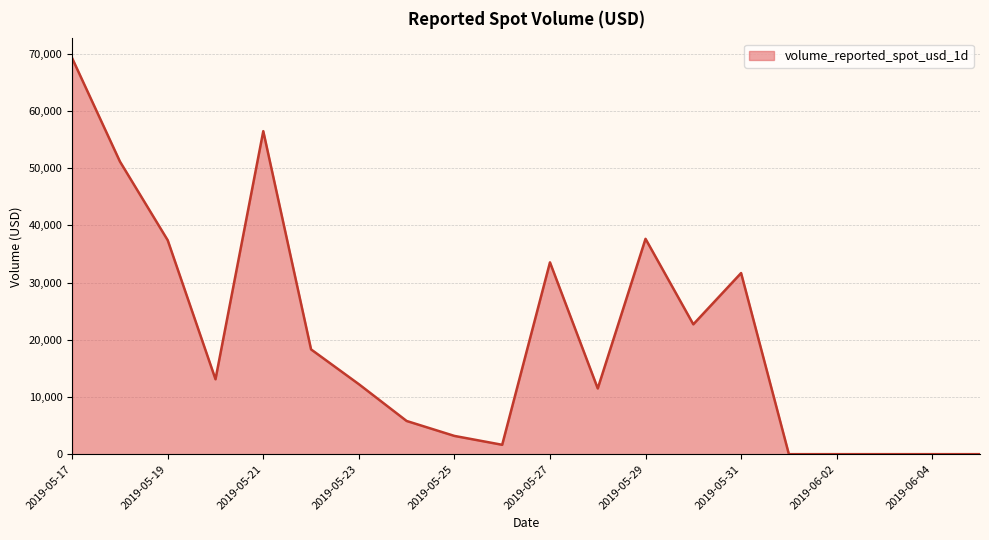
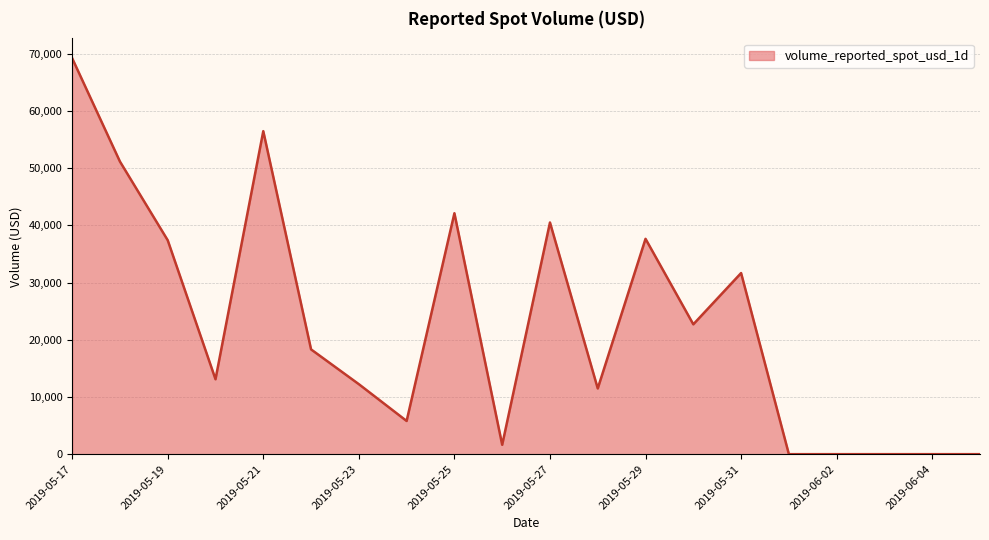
  {
    "2019-05-17": "69,000",
    "2019-05-19": "37,000",
    "2019-05-21": "56,000",
    "2019-05-23": "12,000",
-   "2019-05-25": "3,000",
-   "2019-05-27": "34,000",
+   "2019-05-25": "42,000",
+   "2019-05-27": "40,000",
    "2019-05-29": "38,000",
    "2019-05-31": "32,000",
    "2019-06-02": "0",
    "2019-06-04": "0"
  }
